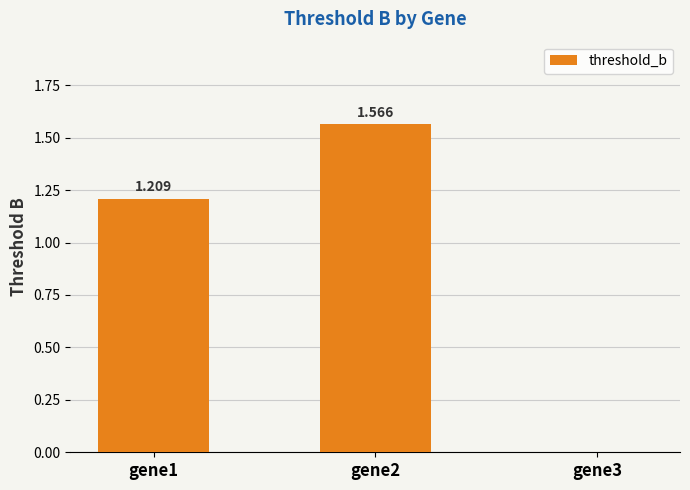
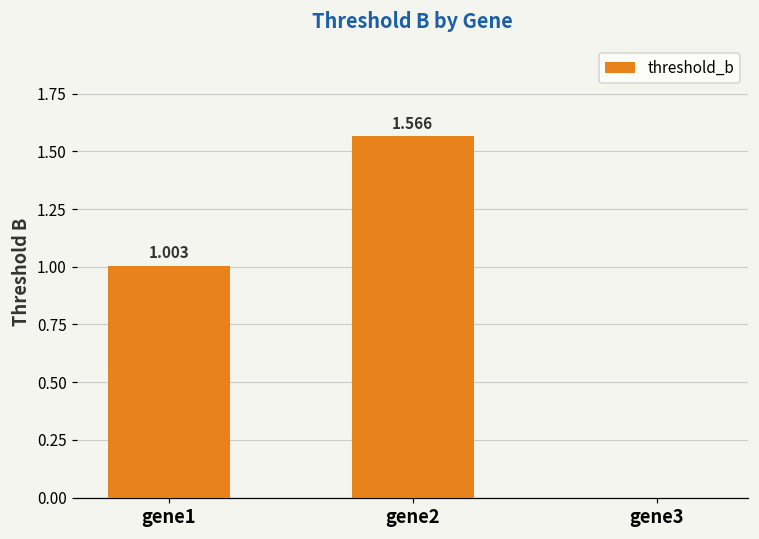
  {
-   "gene1": 1.209,
+   "gene1": 1.003,
    "gene2": 1.566
  }
